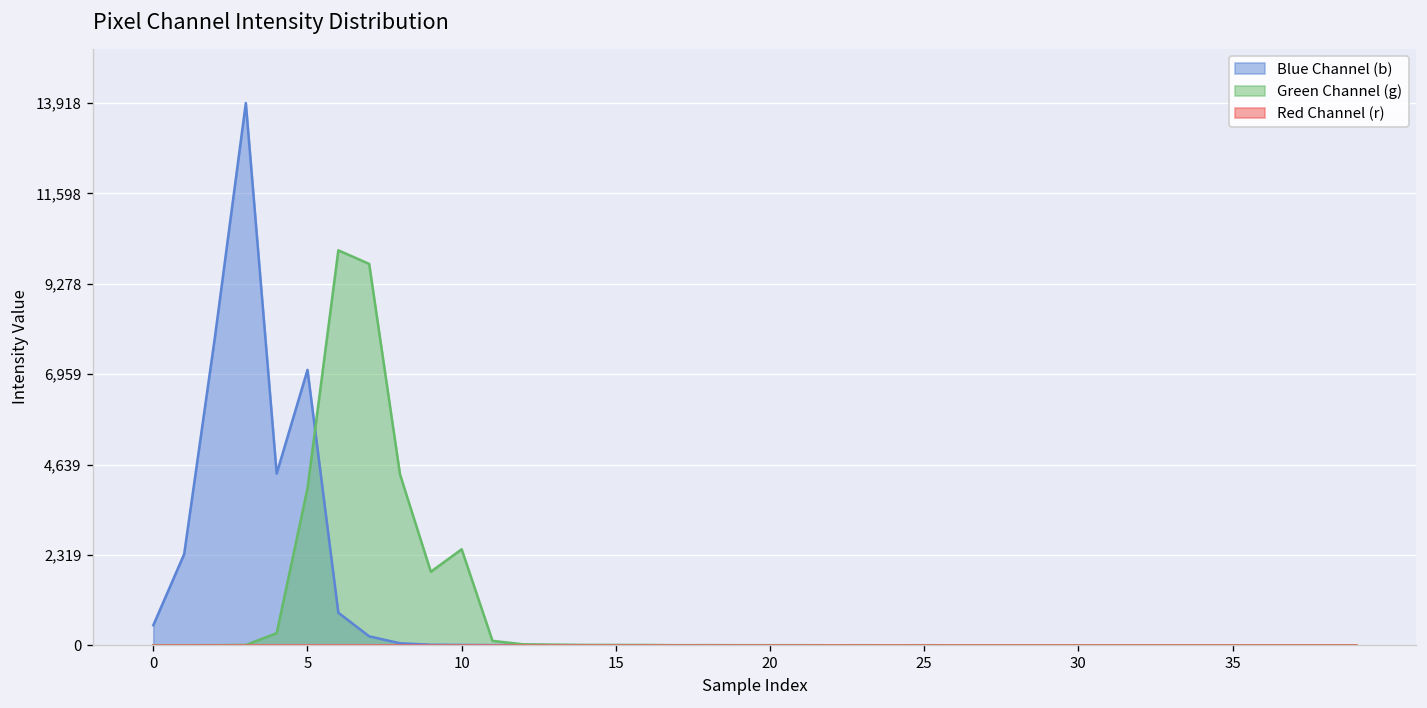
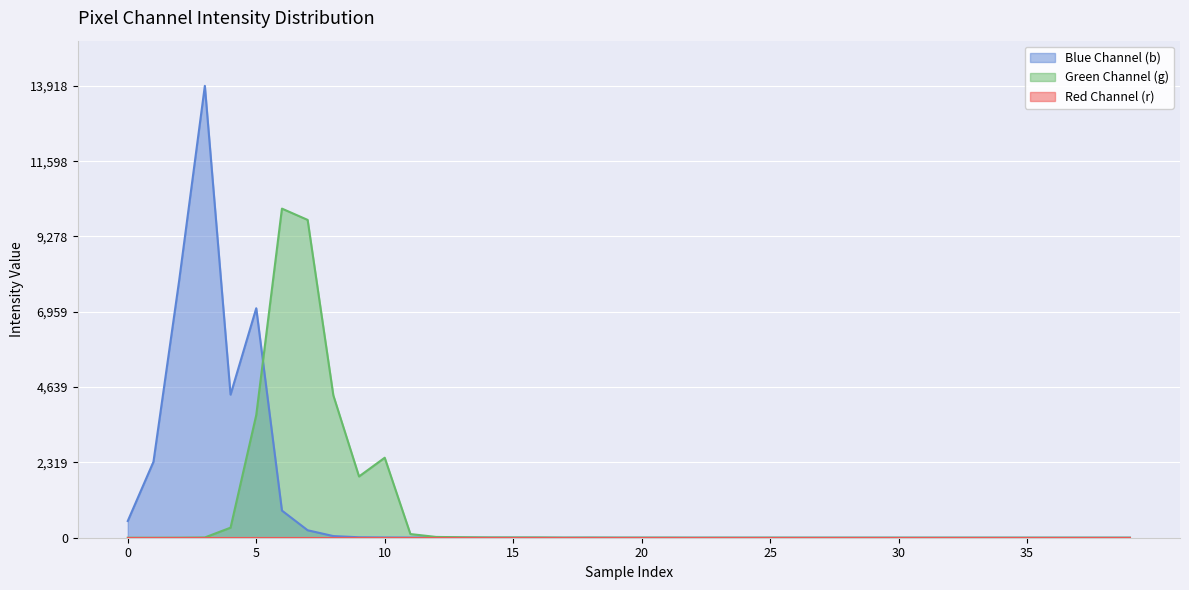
  {
    "Blue Channel (b)": {
      "0": "500",
      "5": "7,100"
    },
    "Green Channel (g)": {
-     "5": "4,000",
+     "5": "3,800",
      "10": "2,500"
    },
    "Red Channel (r)": {
      "5": "0"
    }
  }
